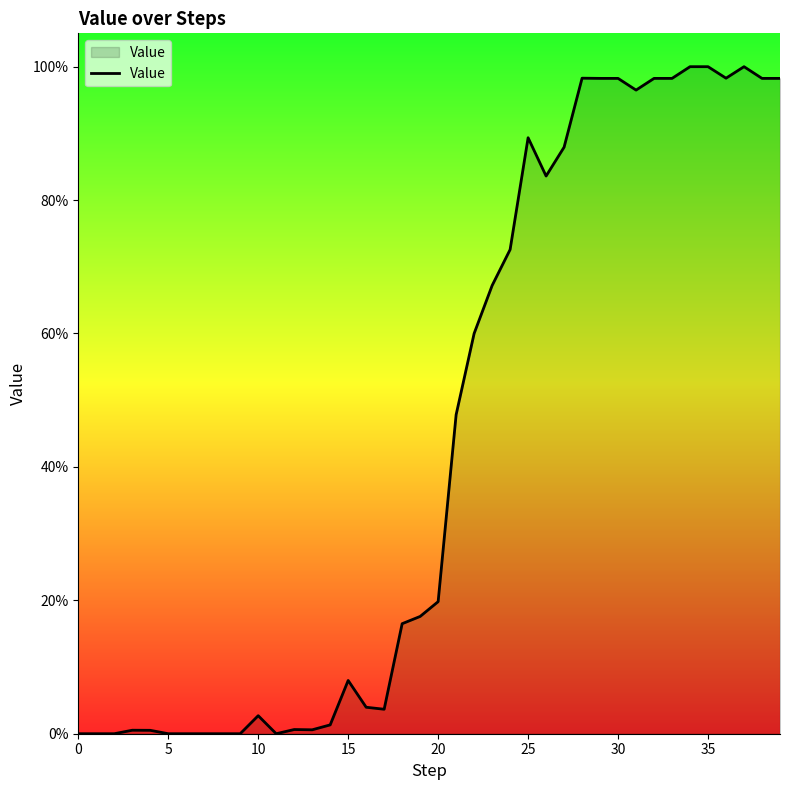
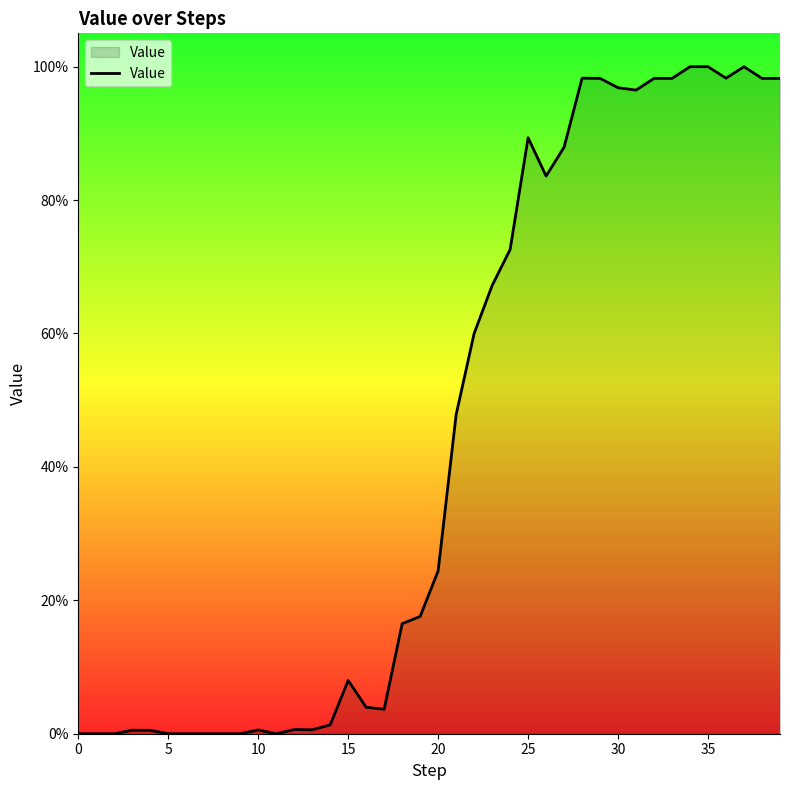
  {
    "0": "0%",
    "5": "0%",
-   "10": "3%",
+   "10": "1%",
    "15": "8%",
-   "20": "20%",
+   "20": "24%",
    "25": "89%",
-   "30": "98%",
+   "30": "97%",
    "35": "100%"
  }
